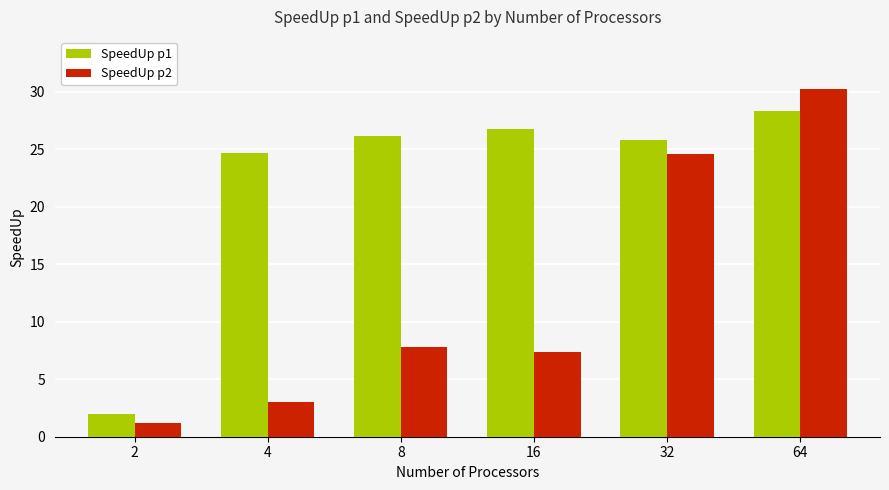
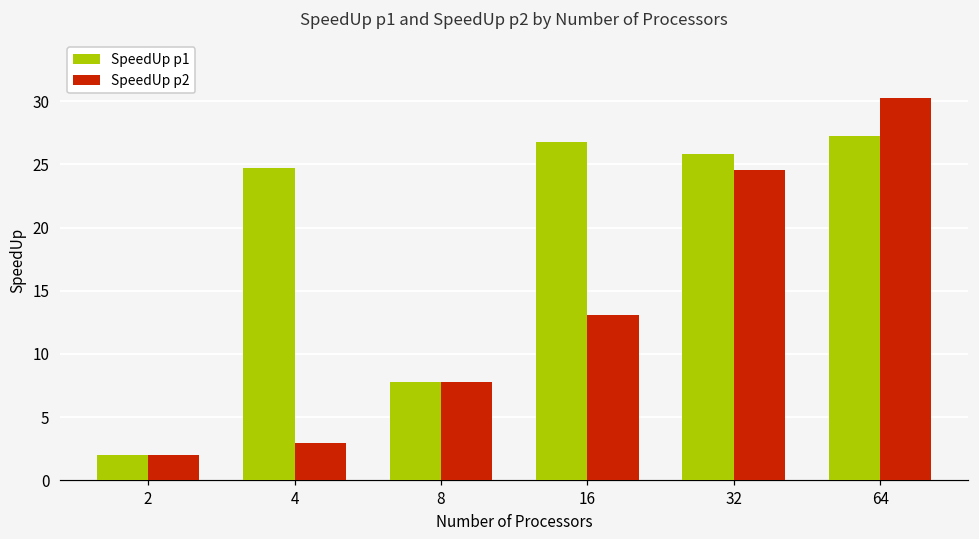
  {
    "SpeedUp p1": {
      "2": 2.0,
      "4": 24.7,
-     "8": 26.1,
+     "8": 7.8,
      "16": 26.8,
      "32": 25.8,
-     "64": 28.4
+     "64": 27.2
    },
    "SpeedUp p2": {
-     "2": 1.2,
+     "2": 2.0,
      "4": 3.0,
      "8": 7.8,
-     "16": 7.4,
+     "16": 13.1,
      "32": 24.6,
      "64": 30.3
    }
  }
